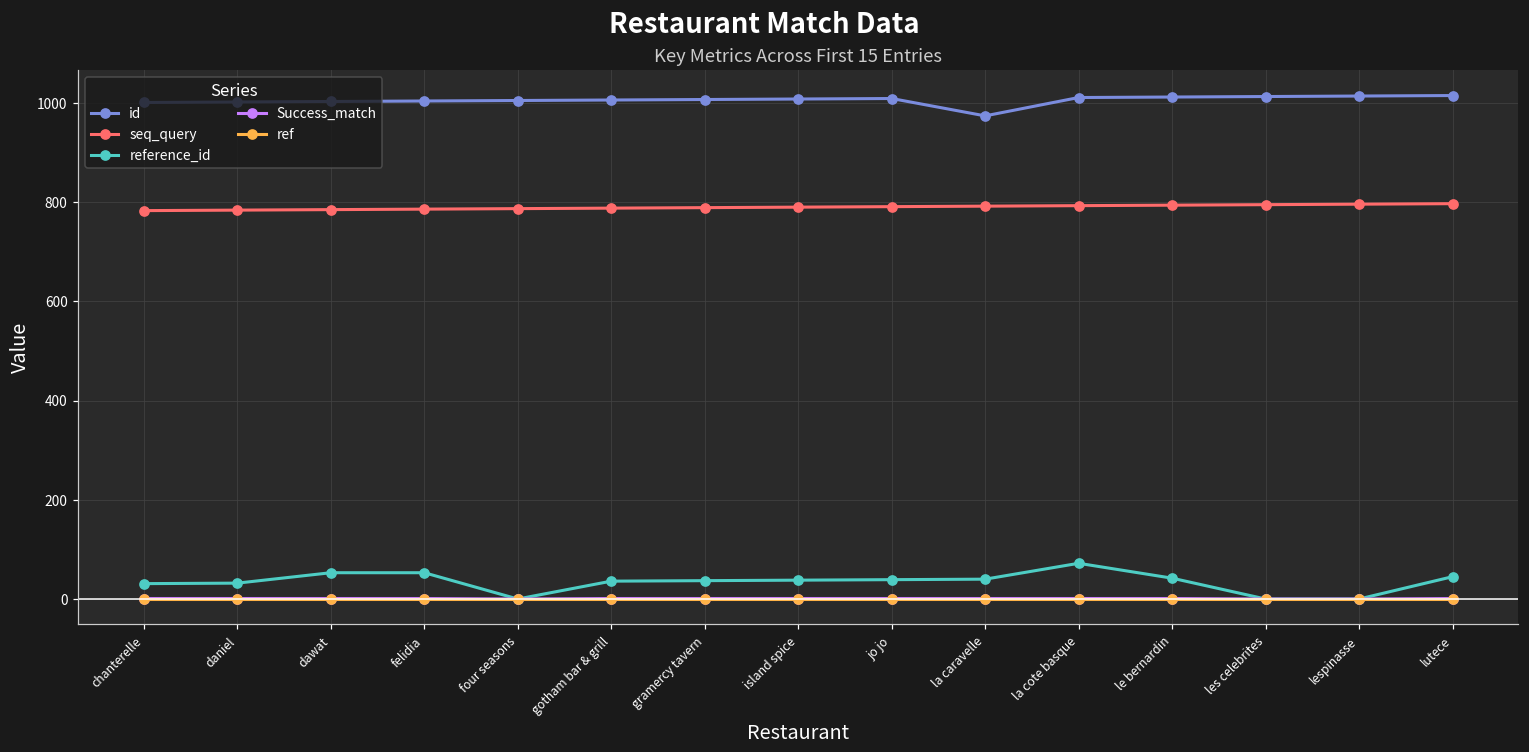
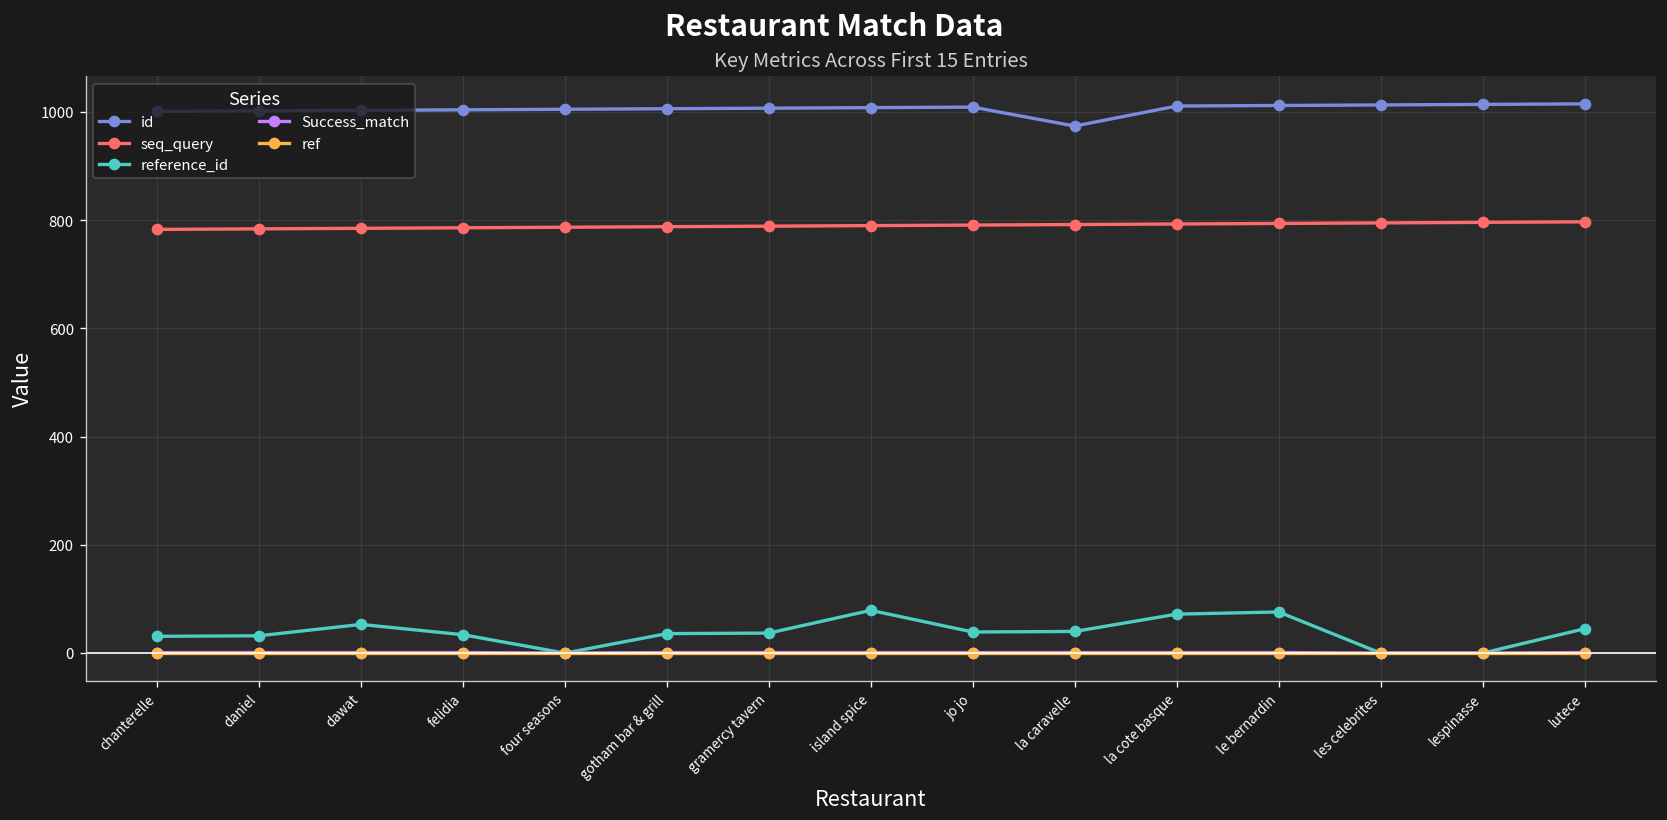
  {
    "id": {
      "felidia": 1000,
      "four seasons": 1010,
      "gotham bar & grill": 1010,
      "gramercy tavern": 1010,
      "island spice": 1010,
      "jo jo": 1010,
      "la caravelle": 970,
      "la cote basque": 1010,
      "le bernardin": 1010,
      "les celebrites": 1010,
      "lespinasse": 1010,
      "lutece": 1020
    },
    "seq_query": {
      "chanterelle": 780,
      "daniel": 780,
      "dawat": 790,
      "felidia": 790,
      "four seasons": 790,
      "gotham bar & grill": 790,
      "gramercy tavern": 790,
      "island spice": 790,
      "jo jo": 790,
      "la caravelle": 790,
      "la cote basque": 790,
      "le bernardin": 790,
      "les celebrites": 800,
      "lespinasse": 800,
      "lutece": 800
    },
    "reference_id": {
      "chanterelle": 30,
      "daniel": 30,
      "dawat": 50,
-     "felidia": 50,
+     "felidia": 30,
      "gotham bar & grill": 40,
      "gramercy tavern": 40,
-     "island spice": 40,
+     "island spice": 80,
      "jo jo": 40,
      "la caravelle": 40,
      "la cote basque": 70,
-     "le bernardin": 40,
+     "le bernardin": 80,
      "lutece": 50
    }
  }
